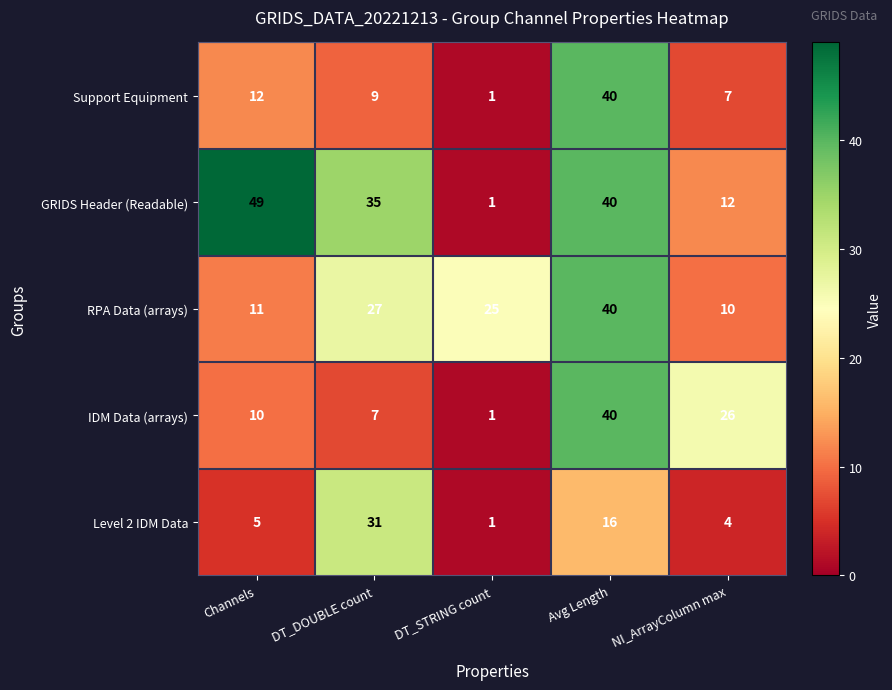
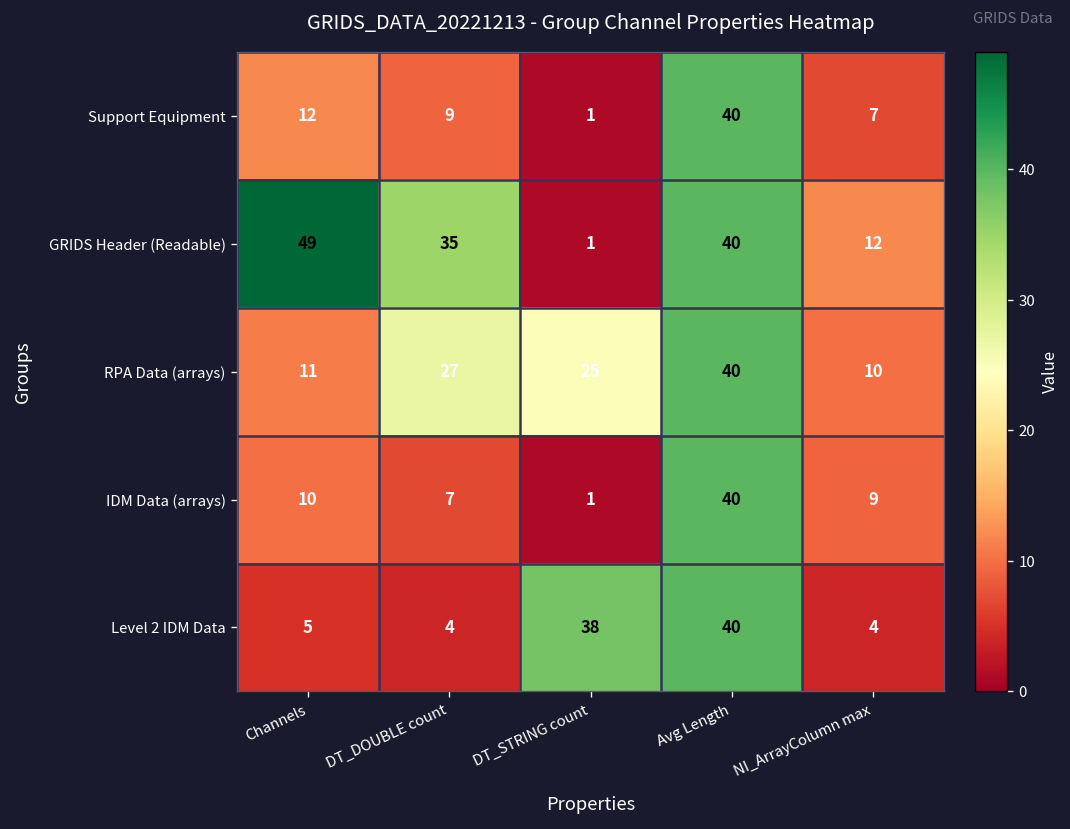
  {
    "Support Equipment": {
      "Channels": 12,
      "DT_DOUBLE count": 9,
      "DT_STRING count": 1,
      "Avg Length": 40,
      "NI_ArrayColumn max": 7
    },
    "GRIDS Header (Readable)": {
      "Channels": 49,
      "DT_DOUBLE count": 35,
      "DT_STRING count": 1,
      "Avg Length": 40,
      "NI_ArrayColumn max": 12
    },
    "RPA Data (arrays)": {
      "Channels": 11,
      "DT_DOUBLE count": 27,
      "DT_STRING count": 25,
      "Avg Length": 40,
      "NI_ArrayColumn max": 10
    },
    "IDM Data (arrays)": {
      "Channels": 10,
      "DT_DOUBLE count": 7,
      "DT_STRING count": 1,
      "Avg Length": 40,
-     "NI_ArrayColumn max": 26
+     "NI_ArrayColumn max": 9
    },
    "Level 2 IDM Data": {
      "Channels": 5,
-     "DT_DOUBLE count": 31,
-     "DT_STRING count": 1,
-     "Avg Length": 16,
+     "DT_DOUBLE count": 4,
+     "DT_STRING count": 38,
+     "Avg Length": 40,
      "NI_ArrayColumn max": 4
    }
  }
